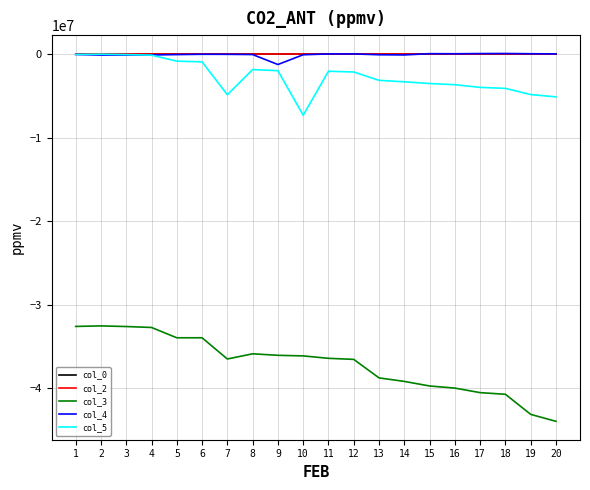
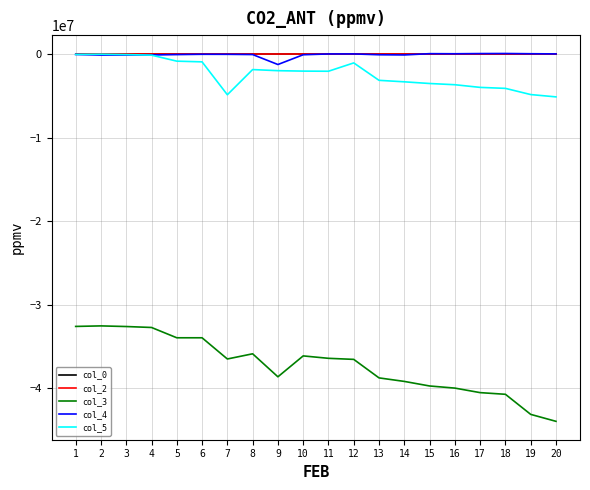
  {
    "col_2": {
      "9": 0
    },
    "col_3": {
      "1": -33000000,
      "2": -33000000,
      "3": -33000000,
      "4": -33000000,
      "5": -34000000,
      "6": -34000000,
      "7": -37000000,
      "8": -36000000,
-     "9": -36000000,
+     "9": -39000000,
      "10": -36000000,
      "11": -36000000,
      "12": -37000000,
      "13": -39000000,
      "14": -39000000,
      "15": -40000000,
      "16": -40000000,
      "17": -41000000,
      "18": -41000000,
      "19": -43000000,
      "20": -44000000
    },
    "col_4": {
      "9": -1000000
    },
    "col_5": {
      "5": -1000000,
      "6": -1000000,
      "7": -5000000,
      "8": -2000000,
      "9": -2000000,
-     "10": -7000000,
+     "10": -2000000,
      "11": -2000000,
-     "12": -2000000,
+     "12": -1000000,
      "13": -3000000,
      "14": -3000000,
      "15": -3000000,
      "16": -4000000,
      "17": -4000000,
      "18": -4000000,
      "19": -5000000,
      "20": -5000000
    }
  }
